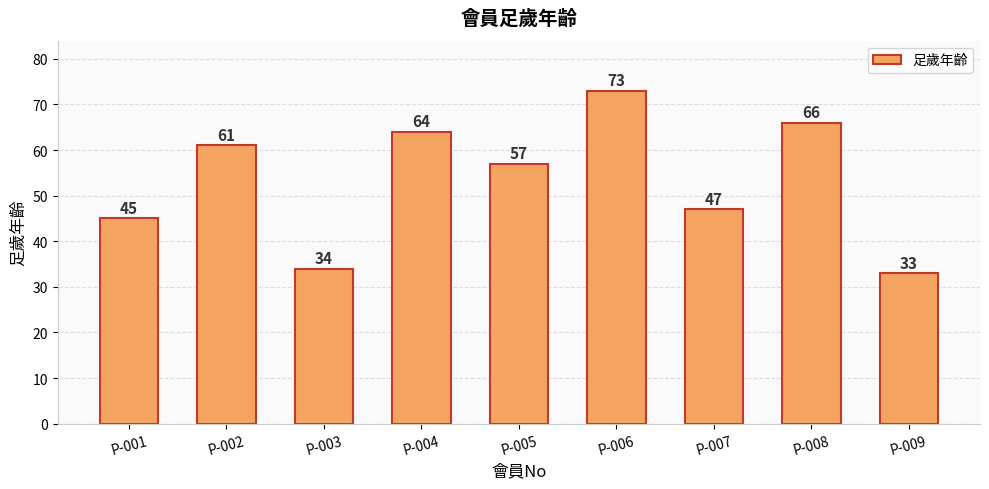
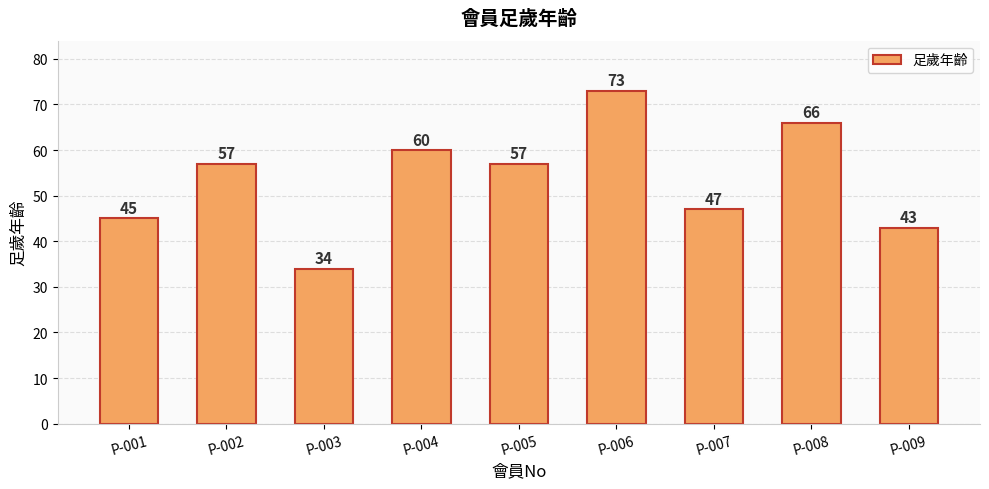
  {
    "P-001": 45,
-   "P-002": 61,
+   "P-002": 57,
    "P-003": 34,
-   "P-004": 64,
+   "P-004": 60,
    "P-005": 57,
    "P-006": 73,
    "P-007": 47,
    "P-008": 66,
-   "P-009": 33
+   "P-009": 43
  }
